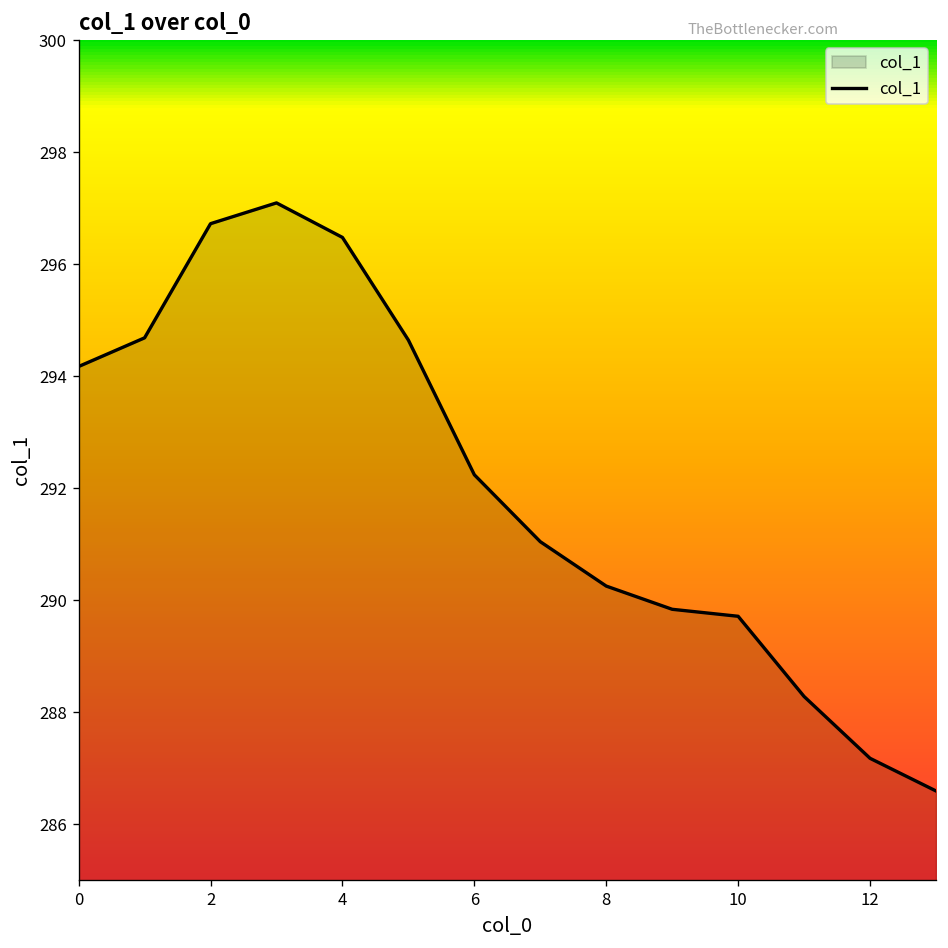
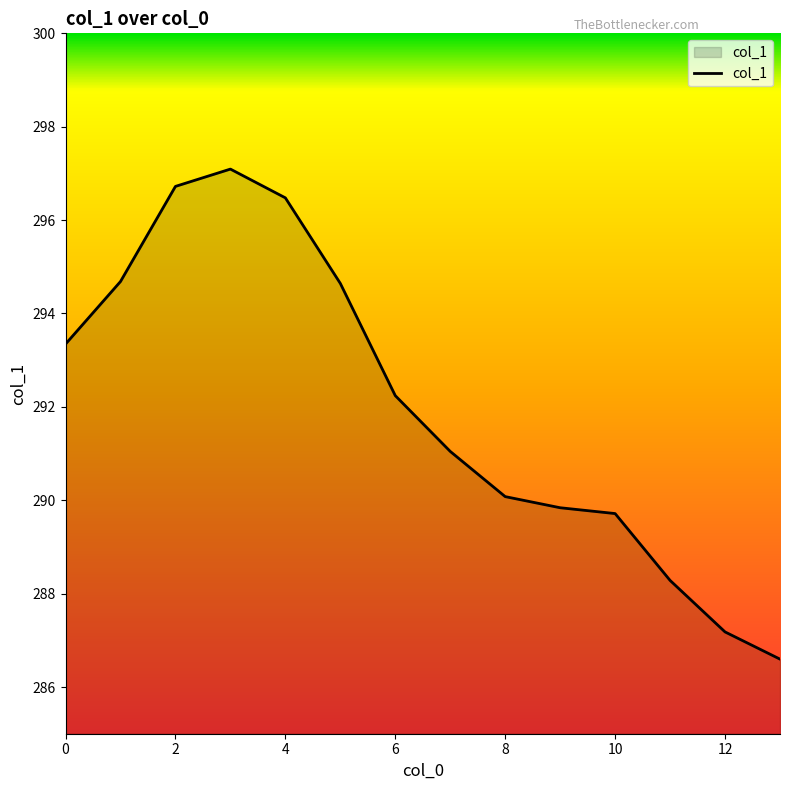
  {
-   "0": 294.2,
+   "0": 293.3,
    "2": 296.7,
    "4": 296.5,
    "6": 292.2,
-   "8": 290.3,
+   "8": 290.1,
    "10": 289.7,
    "12": 287.2
  }
